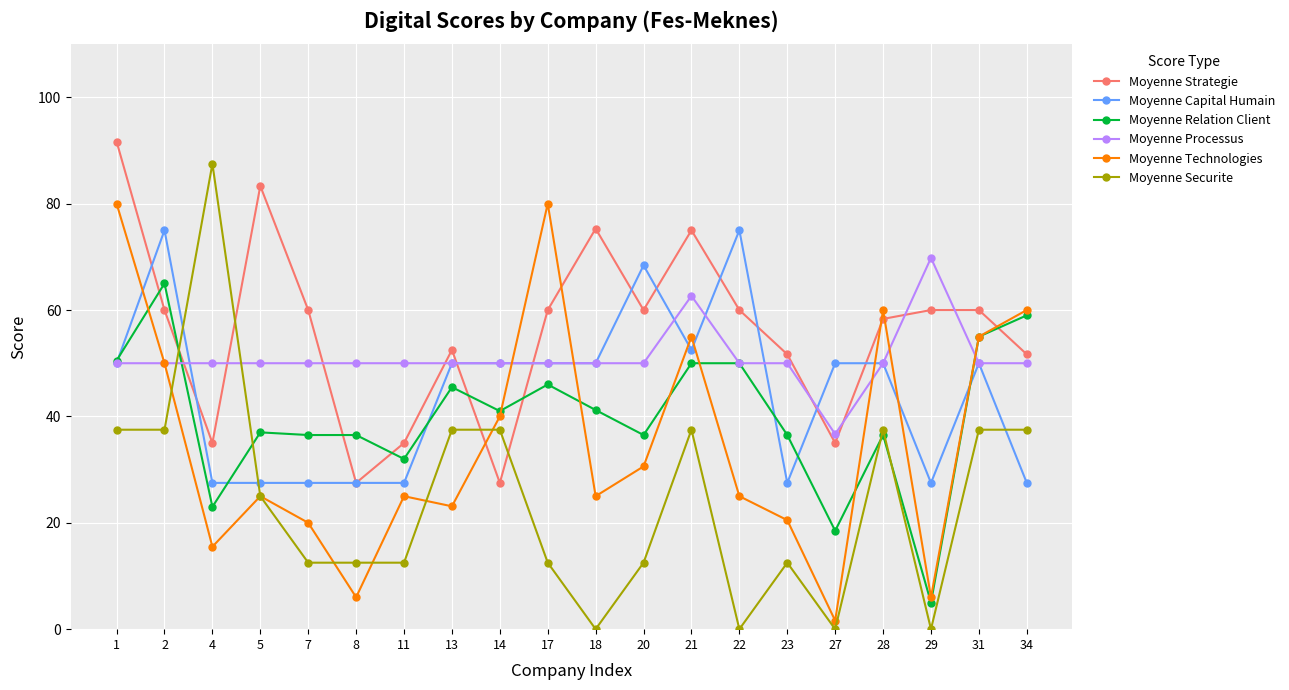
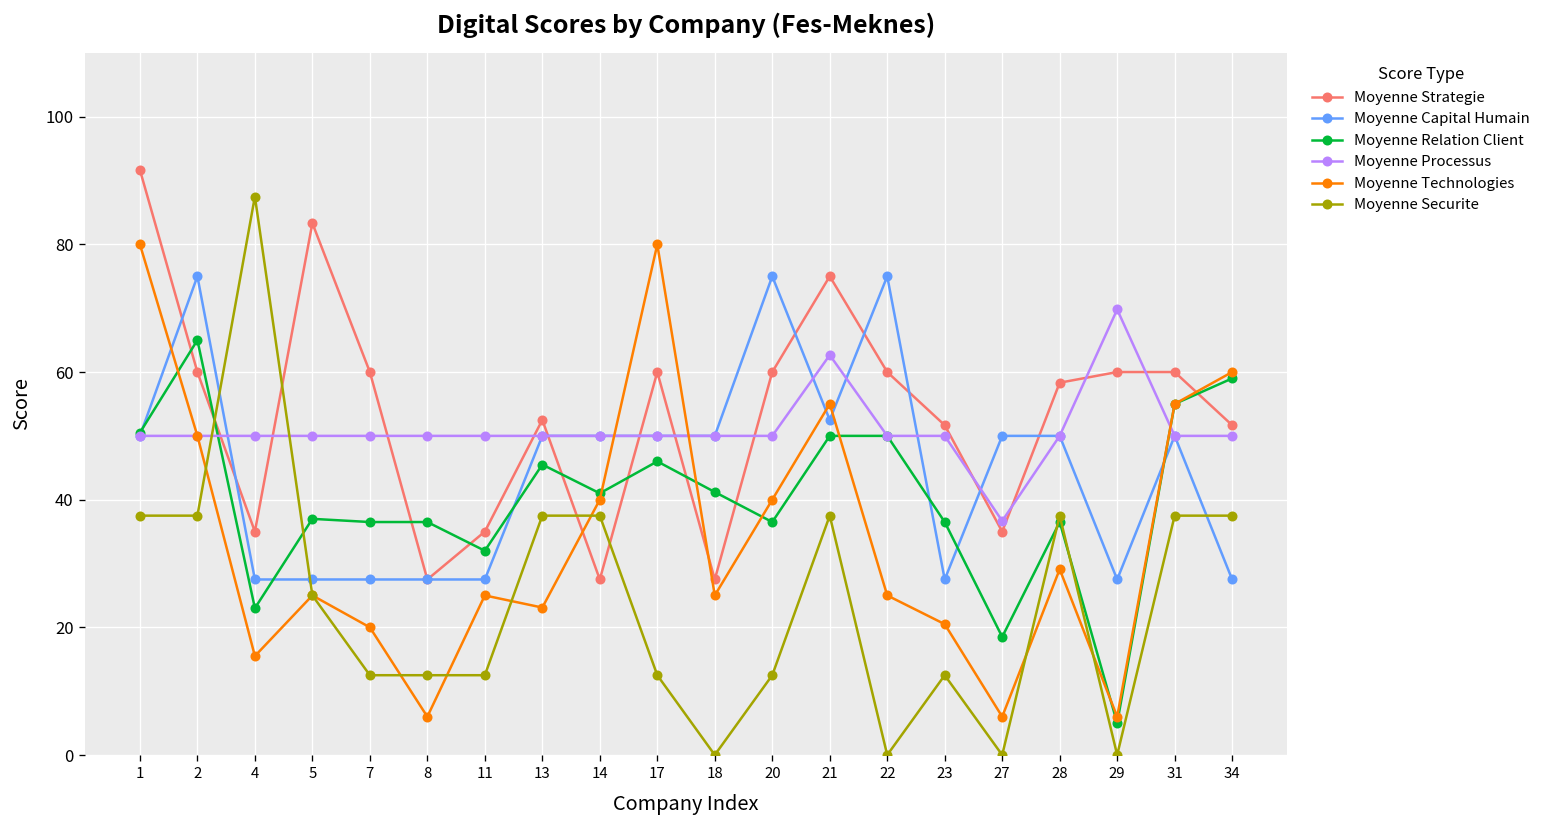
  {
    "Moyenne Strategie": {
      "1": 92,
      "2": 60,
      "4": 35,
      "5": 83,
      "7": 60,
      "11": 35,
      "13": 53,
      "14": 28,
      "17": 60,
-     "18": 75,
+     "18": 28,
      "20": 60,
      "21": 75,
      "22": 60,
      "23": 52,
      "27": 35,
      "28": 58,
      "29": 60,
      "31": 60,
      "34": 52
    },
    "Moyenne Capital Humain": {
      "2": 75,
      "4": 28,
      "5": 28,
      "7": 28,
      "11": 28,
-     "20": 68,
+     "20": 75,
      "21": 53,
      "22": 75,
      "23": 28,
      "27": 50,
      "29": 28,
      "34": 28
    },
    "Moyenne Relation Client": {
      "1": 51,
      "2": 65,
      "4": 23,
      "5": 37,
      "7": 37,
      "8": 37,
      "11": 32,
      "13": 46,
      "14": 41,
      "17": 46,
      "18": 41,
      "20": 37,
      "21": 50,
      "23": 37,
      "27": 19,
      "28": 37,
      "29": 5,
      "34": 59
    },
    "Moyenne Processus": {
      "4": 50,
      "5": 50,
      "7": 50,
      "8": 50,
      "11": 50,
      "20": 50,
      "21": 63,
      "23": 50,
      "27": 37,
      "29": 70,
      "34": 50
    },
    "Moyenne Technologies": {
      "1": 80,
      "4": 16,
      "7": 20,
      "8": 6,
      "11": 25,
      "13": 23,
      "14": 40,
      "17": 80,
      "18": 25,
-     "20": 31,
+     "20": 40,
      "21": 55,
      "22": 25,
      "23": 21,
-     "27": 2,
-     "28": 60,
+     "27": 6,
+     "28": 29,
      "29": 6,
      "34": 60
    },
    "Moyenne Securite": {
      "1": 38,
      "2": 38,
      "4": 88,
      "7": 13,
      "8": 13,
      "11": 13,
      "13": 38,
      "14": 38,
      "17": 13,
      "18": 0,
      "20": 13,
      "21": 38,
      "22": 0,
      "23": 13,
      "27": 0,
      "28": 38,
      "29": 0,
      "31": 38,
      "34": 38
    }
  }
